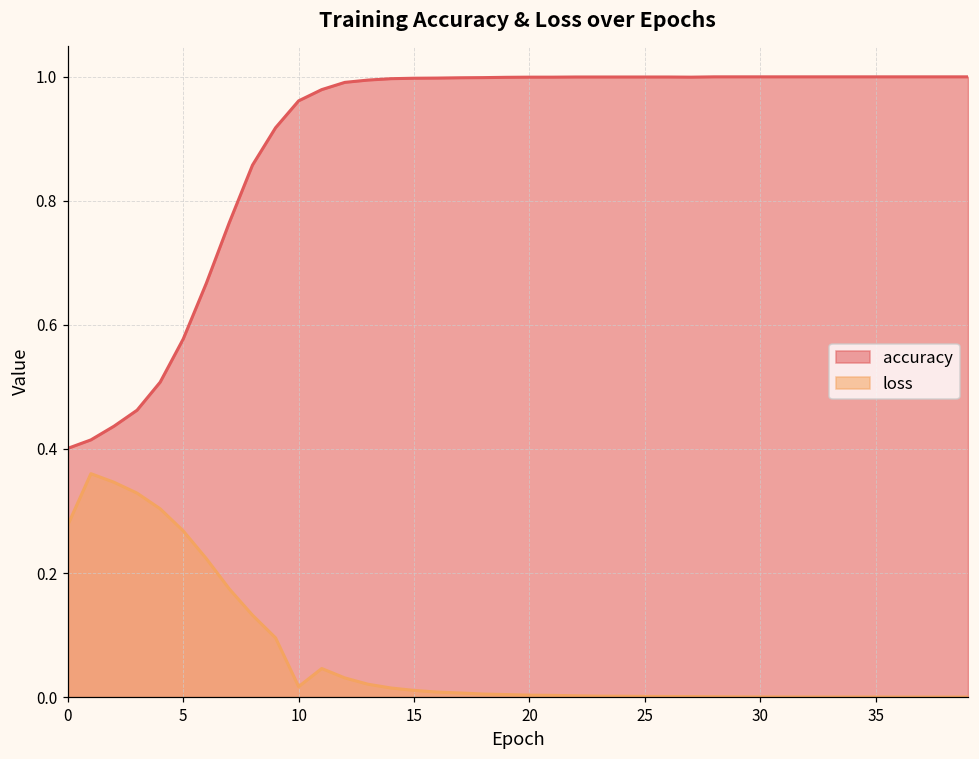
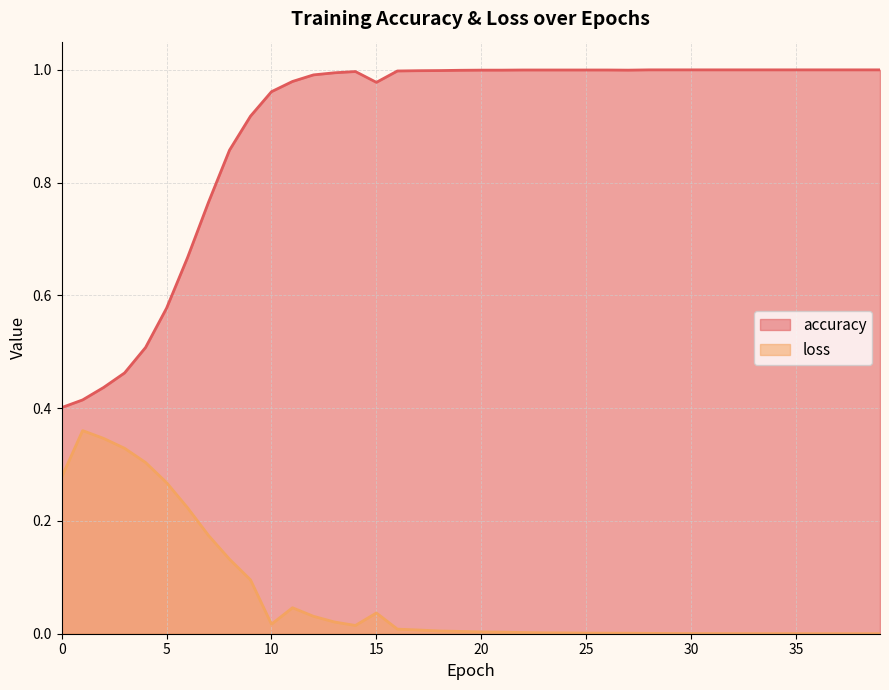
  {
    "accuracy": {
      "0": 0.40,
      "5": 0.58,
      "10": 0.96,
-     "15": 1.00,
+     "15": 0.98,
      "20": 1.00,
      "25": 1.00,
      "30": 1.00,
      "35": 1.00
    },
    "loss": {
      "0": 0.28,
      "5": 0.27,
      "10": 0.02,
-     "15": 0.01,
+     "15": 0.04,
      "20": 0.00,
      "25": 0.00,
      "30": 0.00,
      "35": 0.00
    }
  }
